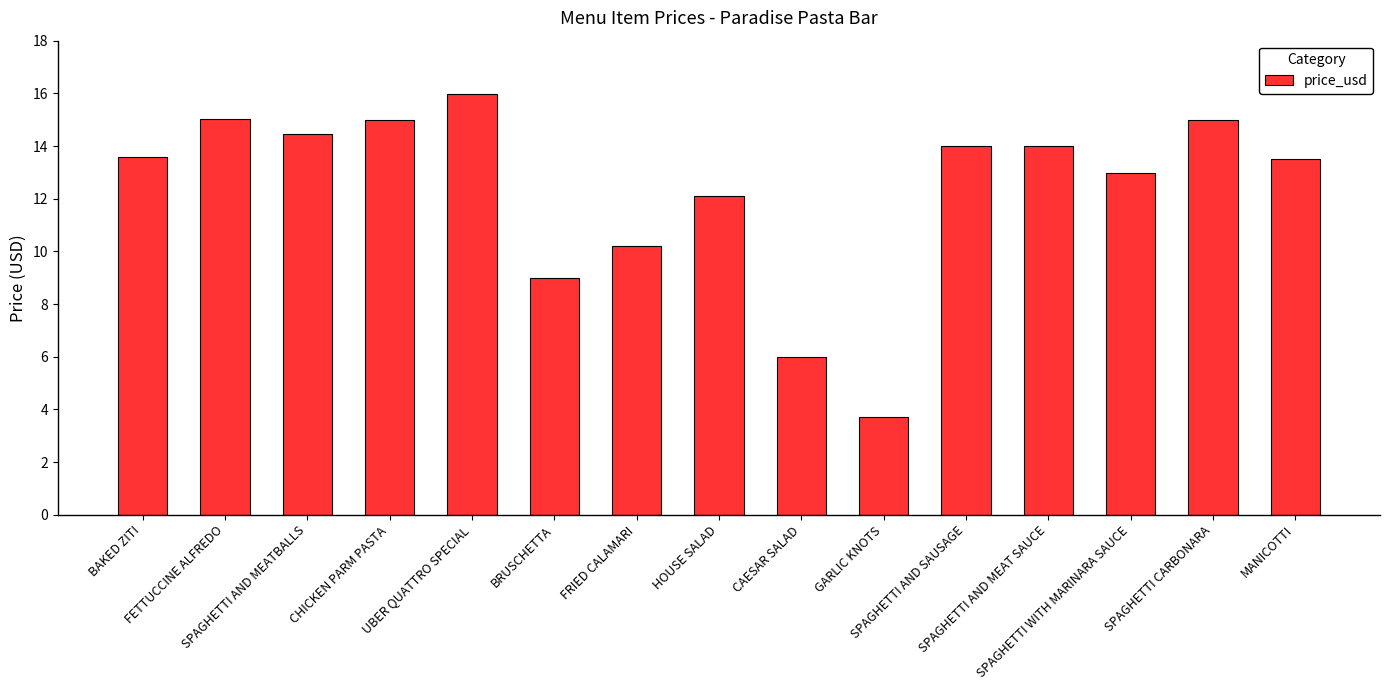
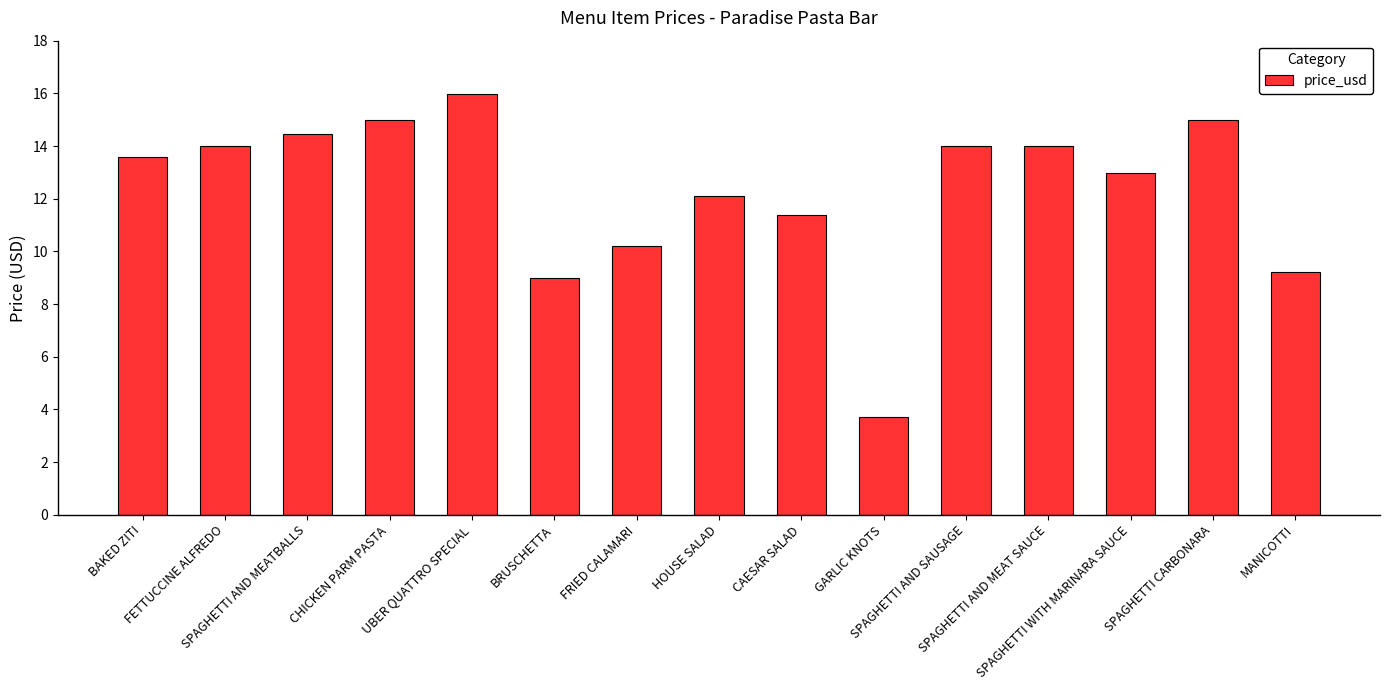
  {
    "BAKED ZITI": 13.6,
-   "FETTUCCINE ALFREDO": 15.0,
+   "FETTUCCINE ALFREDO": 14.0,
    "SPAGHETTI AND MEATBALLS": 14.4,
    "CHICKEN PARM PASTA": 15.0,
    "UBER QUATTRO SPECIAL": 16.0,
    "BRUSCHETTA": 9.0,
    "FRIED CALAMARI": 10.2,
    "HOUSE SALAD": 12.1,
-   "CAESAR SALAD": 6.0,
+   "CAESAR SALAD": 11.4,
    "GARLIC KNOTS": 3.7,
    "SPAGHETTI AND SAUSAGE": 14.0,
    "SPAGHETTI AND MEAT SAUCE": 14.0,
    "SPAGHETTI WITH MARINARA SAUCE": 13.0,
    "SPAGHETTI CARBONARA": 15.0,
-   "MANICOTTI": 13.5
+   "MANICOTTI": 9.2
  }
